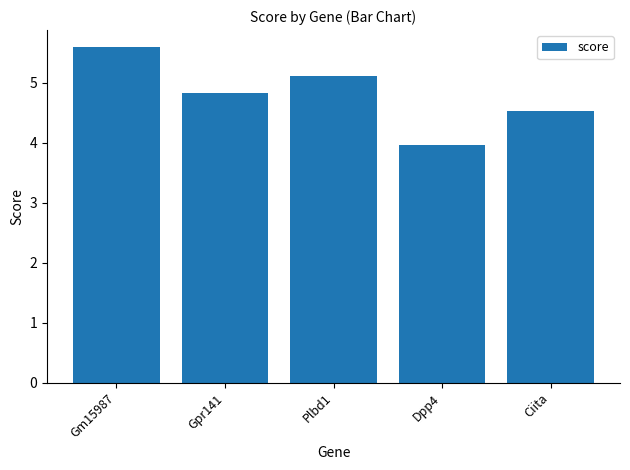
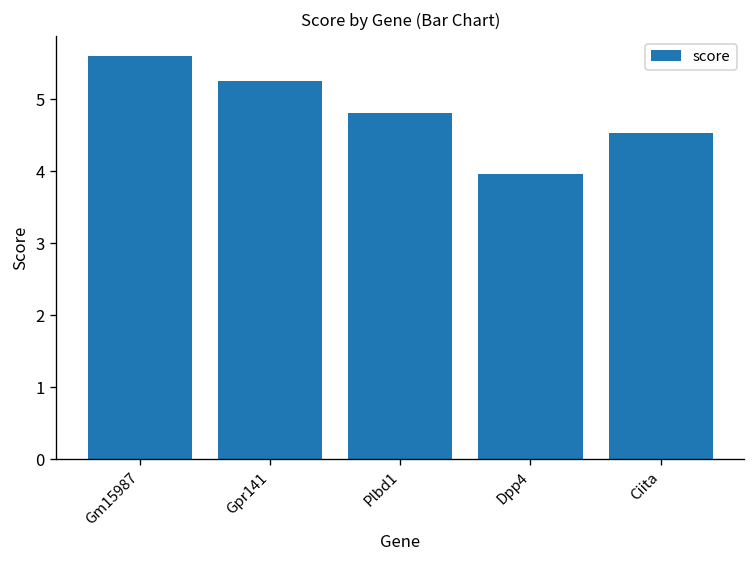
  {
    "Gm15987": 5.6,
-   "Gpr141": 4.8,
-   "Plbd1": 5.1,
+   "Gpr141": 5.3,
+   "Plbd1": 4.8,
    "Dpp4": 4.0,
    "Ciita": 4.5
  }
